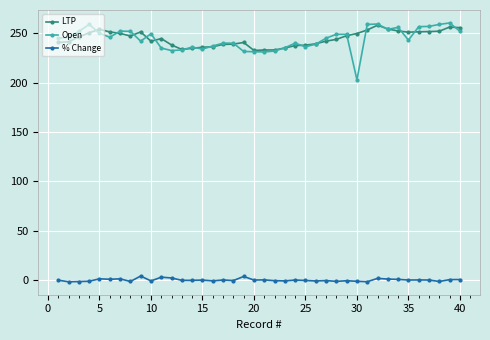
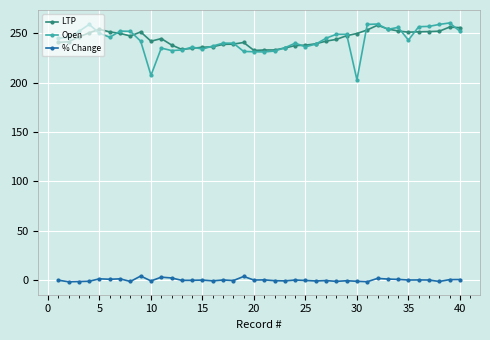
  {
    "Open": {
-     "10": 250,
+     "10": 210,
      "30": 200,
      "35": 240,
      "40": 250
    }
  }
